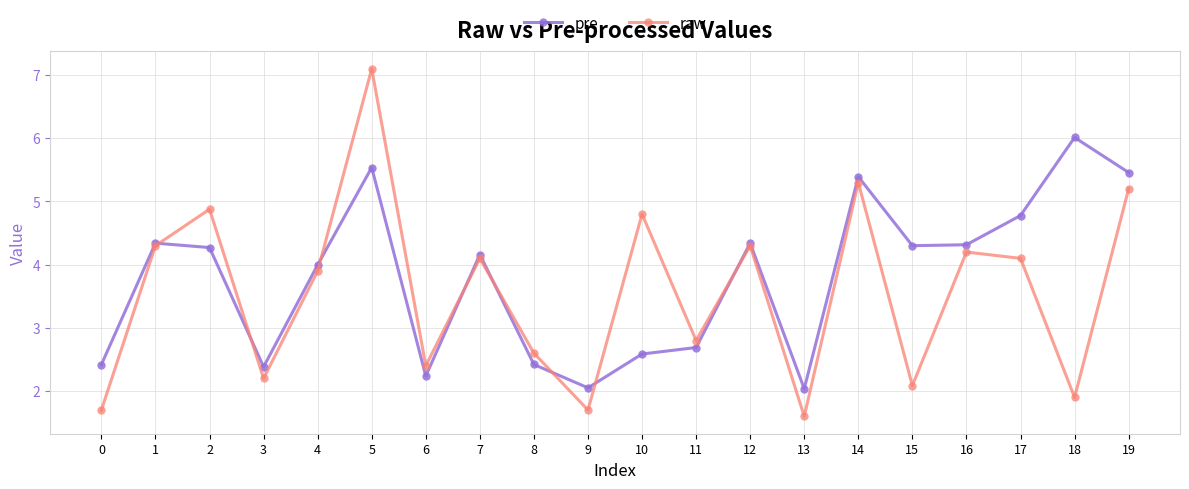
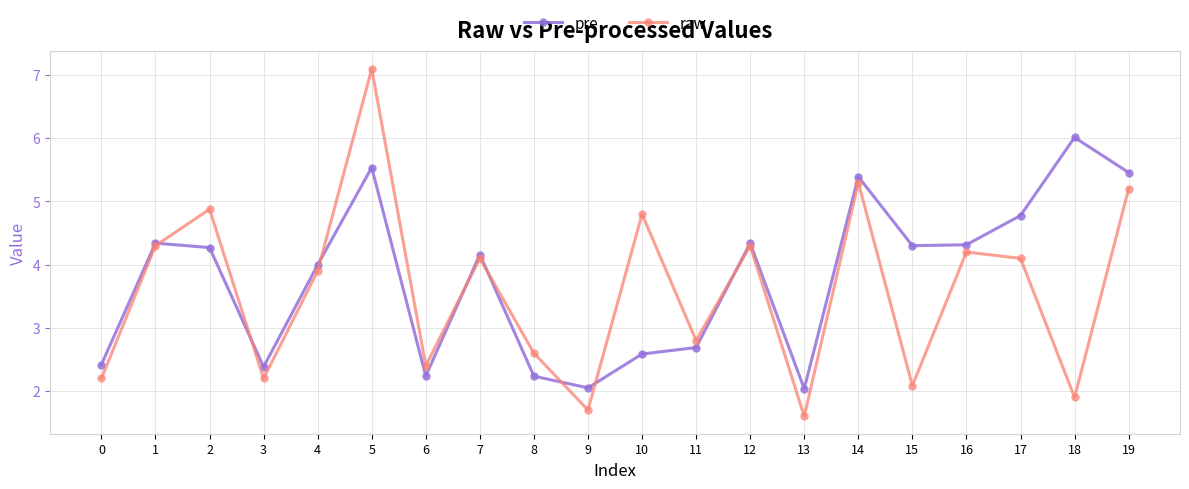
  {
    "pre": {
      "0": 2.4,
      "1": 4.3,
      "2": 4.3,
      "3": 2.4,
      "4": 4.0,
      "5": 5.5,
      "6": 2.2,
      "7": 4.2,
-     "8": 2.4,
+     "8": 2.2,
      "9": 2.1,
      "10": 2.6,
      "11": 2.7,
      "12": 4.3,
      "13": 2.0,
      "14": 5.4,
      "15": 4.3,
      "16": 4.3,
      "17": 4.8,
      "18": 6.0,
      "19": 5.5
    },
    "raw": {
-     "0": 1.7,
+     "0": 2.2,
      "1": 4.3,
      "2": 4.9,
      "3": 2.2,
      "4": 3.9,
      "5": 7.1,
      "6": 2.4,
      "7": 4.1,
      "8": 2.6,
      "9": 1.7,
      "10": 4.8,
      "11": 2.8,
      "12": 4.3,
      "13": 1.6,
      "14": 5.3,
      "15": 2.1,
      "16": 4.2,
      "17": 4.1,
      "18": 1.9,
      "19": 5.2
    }
  }
